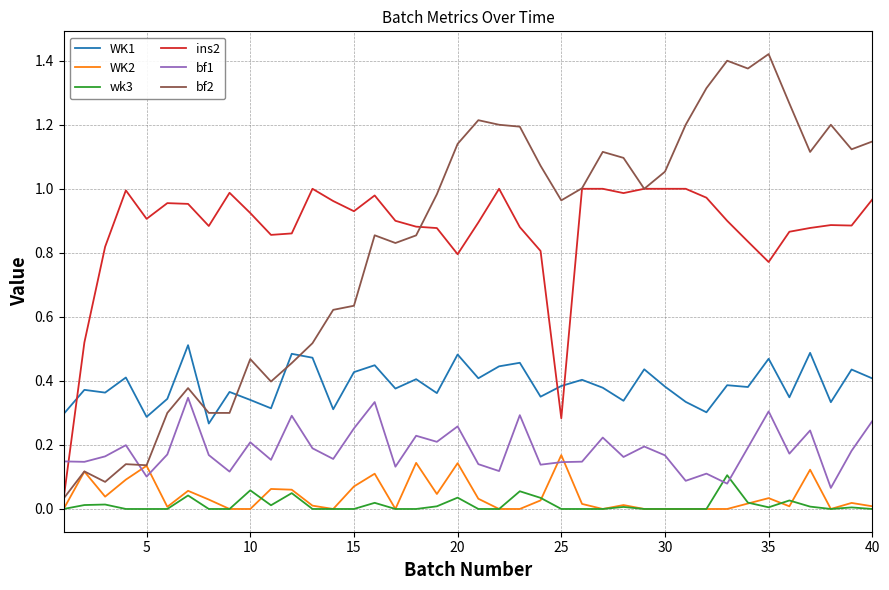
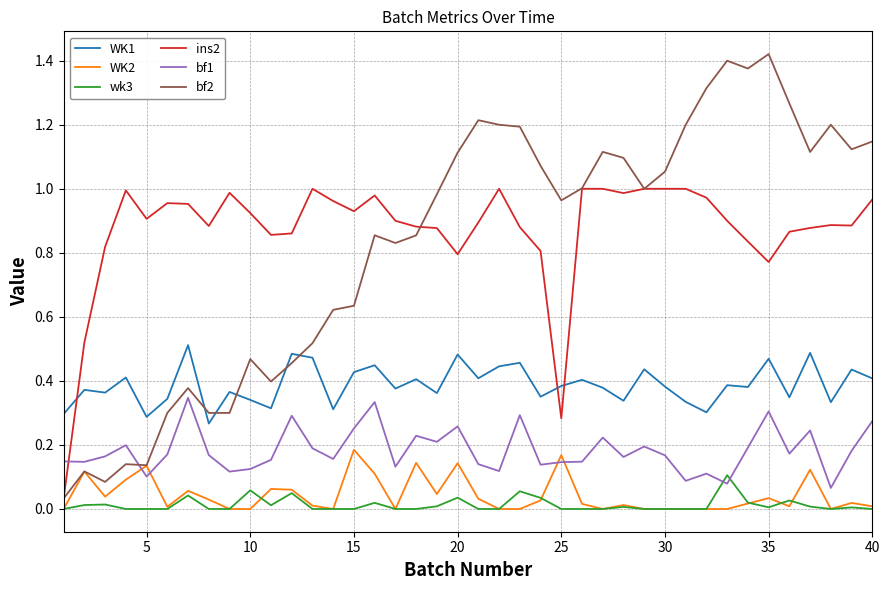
  {
    "WK1": {
      "5": 0.29,
      "10": 0.34,
      "15": 0.43,
      "20": 0.48,
      "25": 0.38,
      "30": 0.38,
      "35": 0.47,
      "40": 0.41
    },
    "WK2": {
      "10": 0.00,
-     "15": 0.07,
+     "15": 0.18,
      "20": 0.14,
      "25": 0.17,
      "35": 0.03,
      "40": 0.01
    },
    "wk3": {
      "5": 0.00,
      "10": 0.06,
      "15": 0.00,
      "20": 0.04,
      "25": 0.00,
      "35": 0.01,
      "40": 0.00
    },
    "ins2": {
      "5": 0.91,
      "10": 0.92,
      "15": 0.93,
      "20": 0.80,
      "25": 0.28,
      "30": 1.00,
      "35": 0.77,
      "40": 0.97
    },
    "bf1": {
      "5": 0.10,
-     "10": 0.21,
+     "10": 0.12,
      "15": 0.25,
      "20": 0.26,
      "25": 0.15,
      "30": 0.17,
      "35": 0.30,
      "40": 0.27
    },
    "bf2": {
      "10": 0.47,
      "15": 0.63,
-     "20": 1.14,
+     "20": 1.11,
      "25": 0.96,
      "30": 1.05,
      "35": 1.42,
      "40": 1.15
    }
  }
